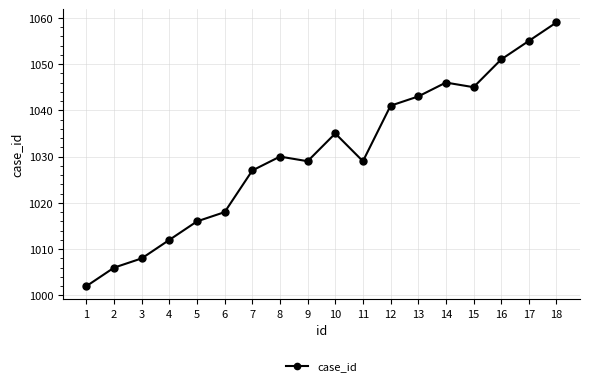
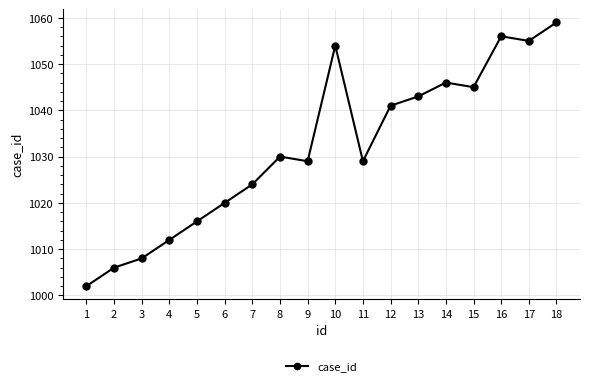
  {
    "1": 1002,
    "2": 1006,
    "3": 1008,
    "4": 1012,
    "5": 1016,
-   "6": 1018,
-   "7": 1027,
+   "6": 1020,
+   "7": 1024,
    "8": 1030,
    "9": 1029,
-   "10": 1035,
+   "10": 1054,
    "11": 1029,
    "12": 1041,
    "13": 1043,
    "14": 1046,
    "15": 1045,
-   "16": 1051,
+   "16": 1056,
    "17": 1055,
    "18": 1059
  }
